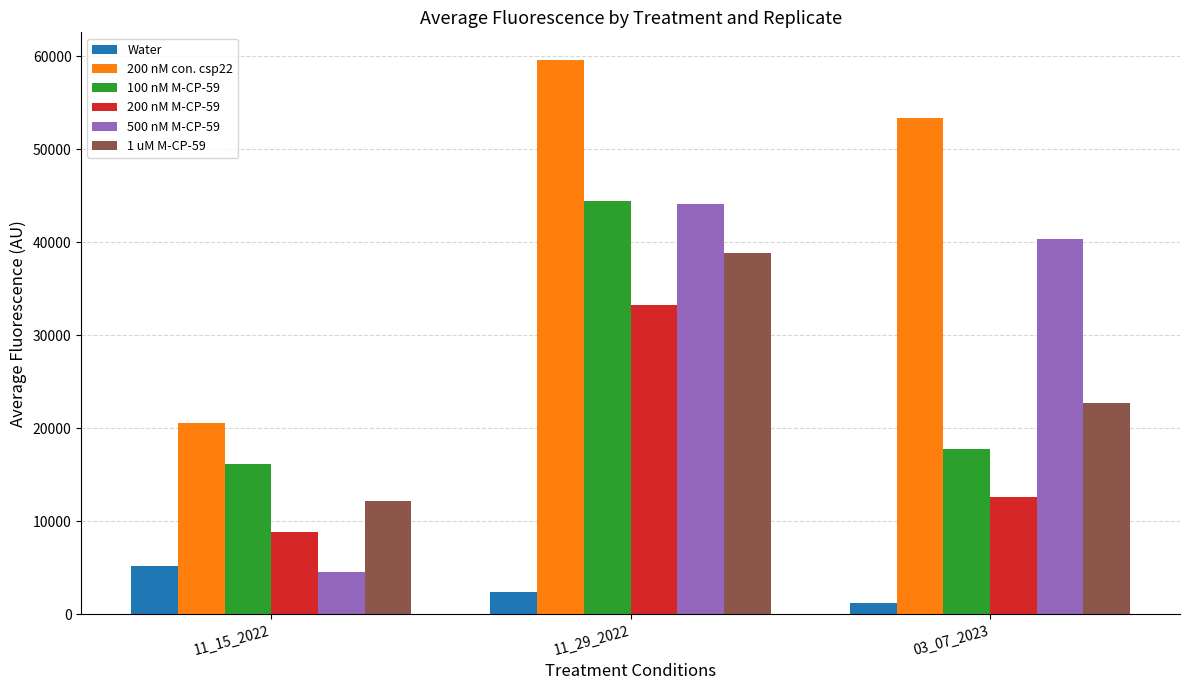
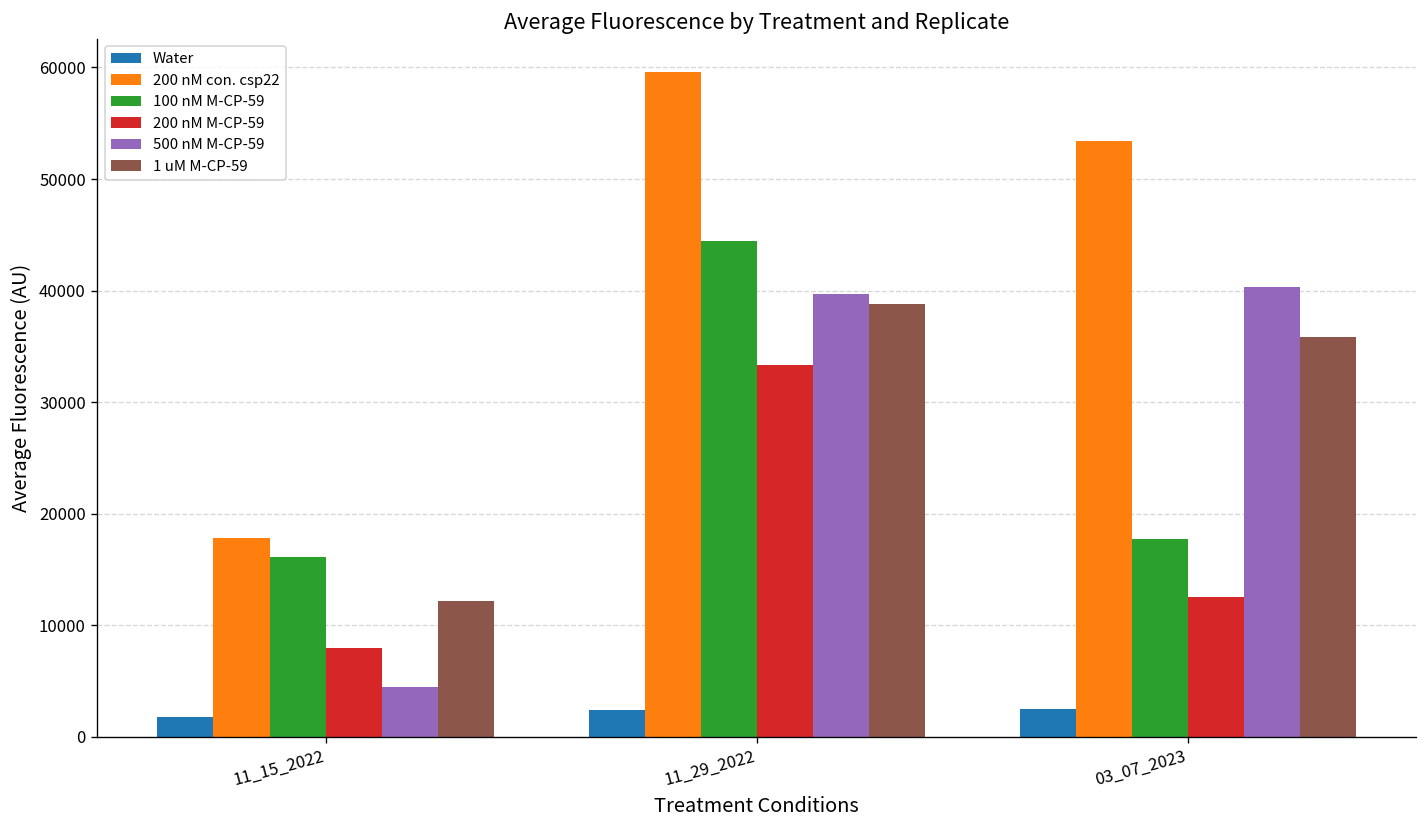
  {
    "Water": {
-     "11_15_2022": 5000,
+     "11_15_2022": 2000,
      "11_29_2022": 2000,
-     "03_07_2023": 1000
+     "03_07_2023": 3000
    },
    "200 nM con. csp22": {
-     "11_15_2022": 21000,
+     "11_15_2022": 18000,
      "11_29_2022": 60000,
      "03_07_2023": 53000
    },
    "100 nM M-CP-59": {
      "11_15_2022": 16000,
      "11_29_2022": 44000,
      "03_07_2023": 18000
    },
    "200 nM M-CP-59": {
-     "11_15_2022": 9000,
+     "11_15_2022": 8000,
      "11_29_2022": 33000,
      "03_07_2023": 13000
    },
    "500 nM M-CP-59": {
      "11_15_2022": 4000,
-     "11_29_2022": 44000,
+     "11_29_2022": 40000,
      "03_07_2023": 40000
    },
    "1 uM M-CP-59": {
      "11_15_2022": 12000,
      "11_29_2022": 39000,
-     "03_07_2023": 23000
+     "03_07_2023": 36000
    }
  }
